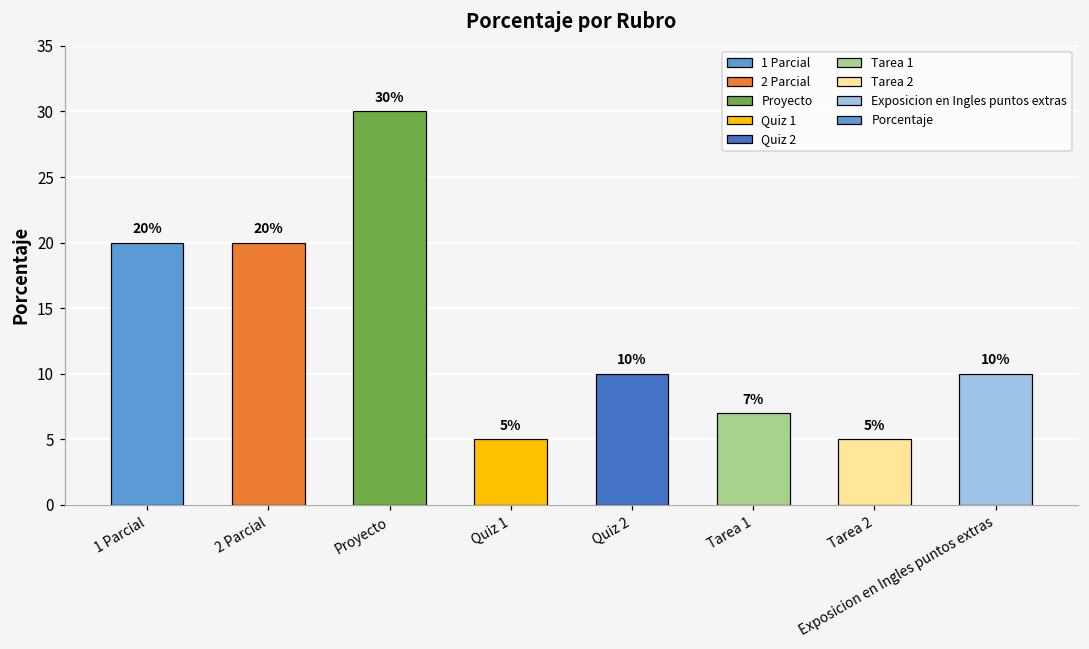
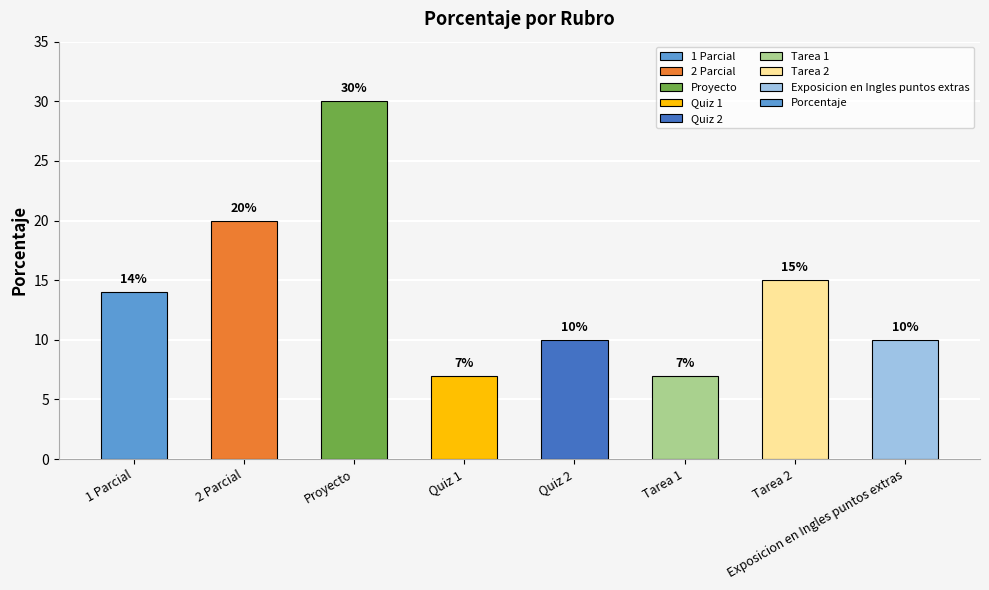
  {
-   "1 Parcial": "20%",
+   "1 Parcial": "14%",
    "2 Parcial": "20%",
    "Proyecto": "30%",
-   "Quiz 1": "5%",
+   "Quiz 1": "7%",
    "Quiz 2": "10%",
    "Tarea 1": "7%",
-   "Tarea 2": "5%",
+   "Tarea 2": "15%",
    "Exposicion en Ingles puntos extras": "10%"
  }
